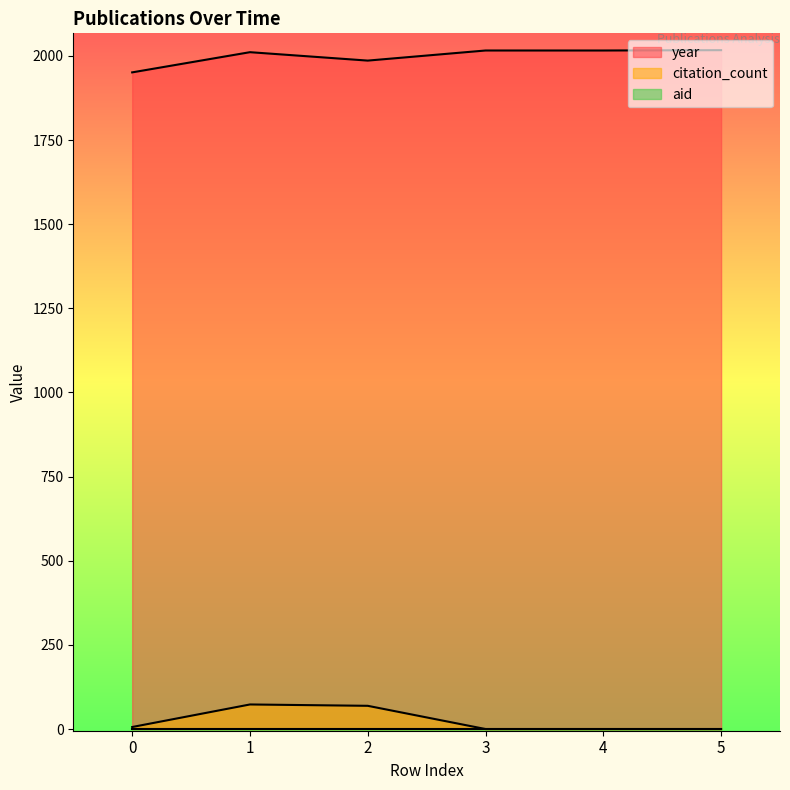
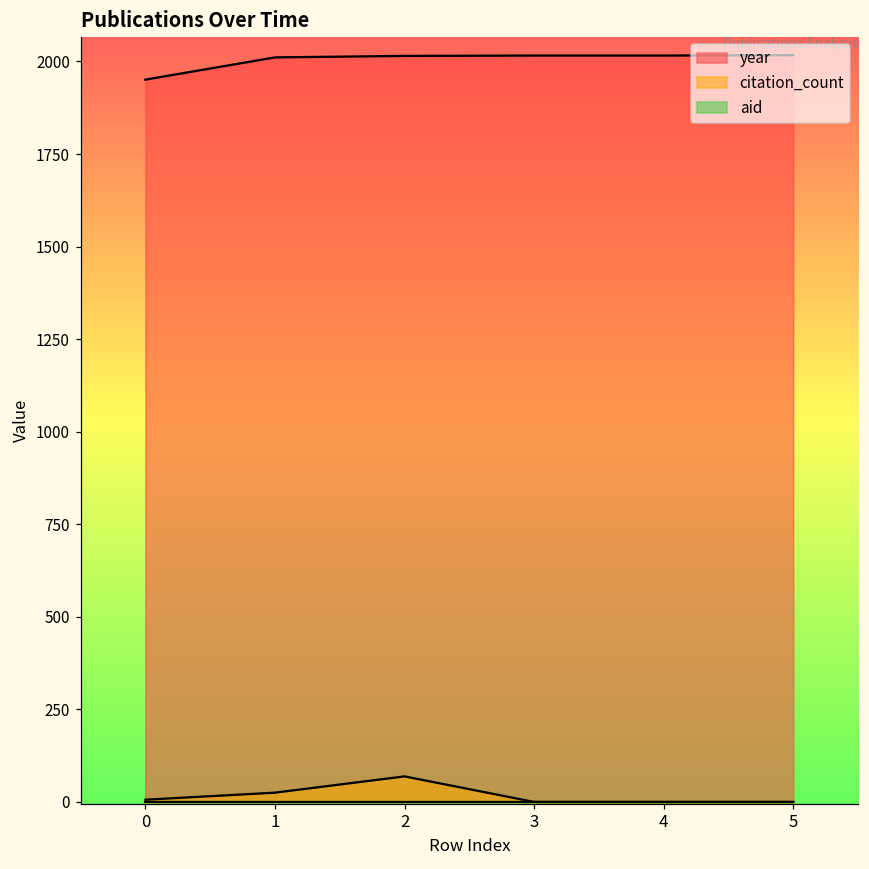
  {
    "year": {
      "0": 1950,
      "1": 2010,
-     "2": 1990,
+     "2": 2020,
      "3": 2020,
      "4": 2020
    },
    "citation_count": {
-     "1": 70,
+     "1": 30,
      "2": 70
    },
    "aid": {
      "1": 0,
      "2": 0
    }
  }
